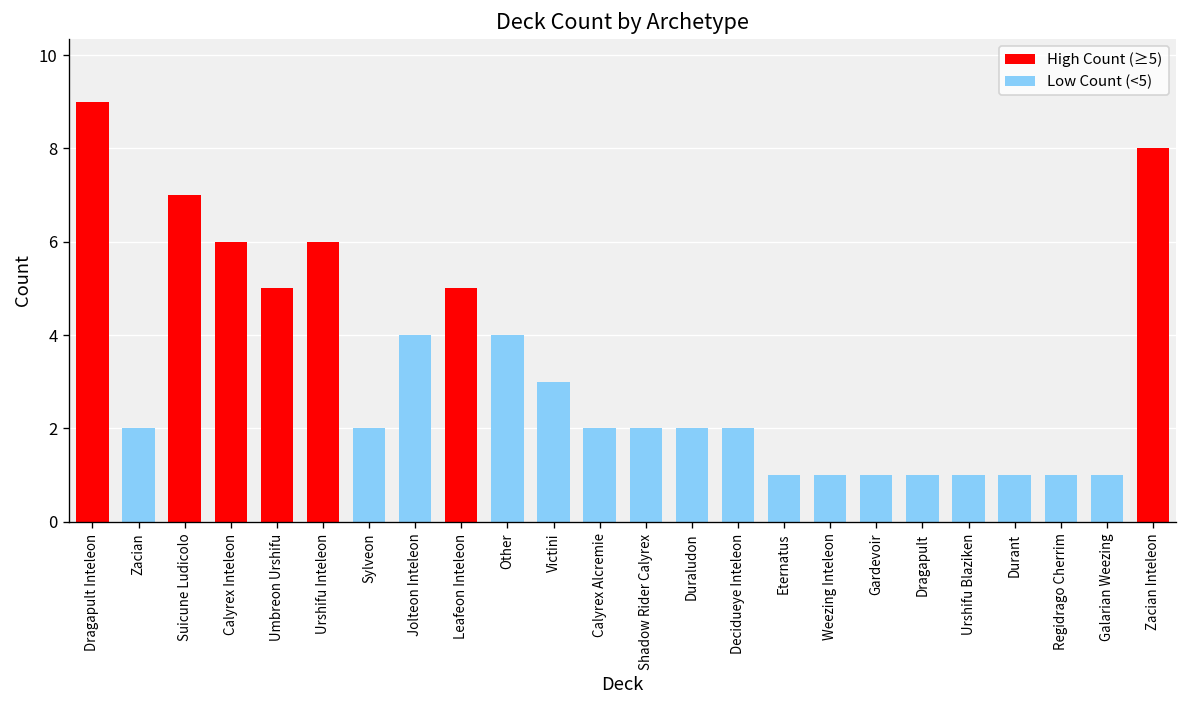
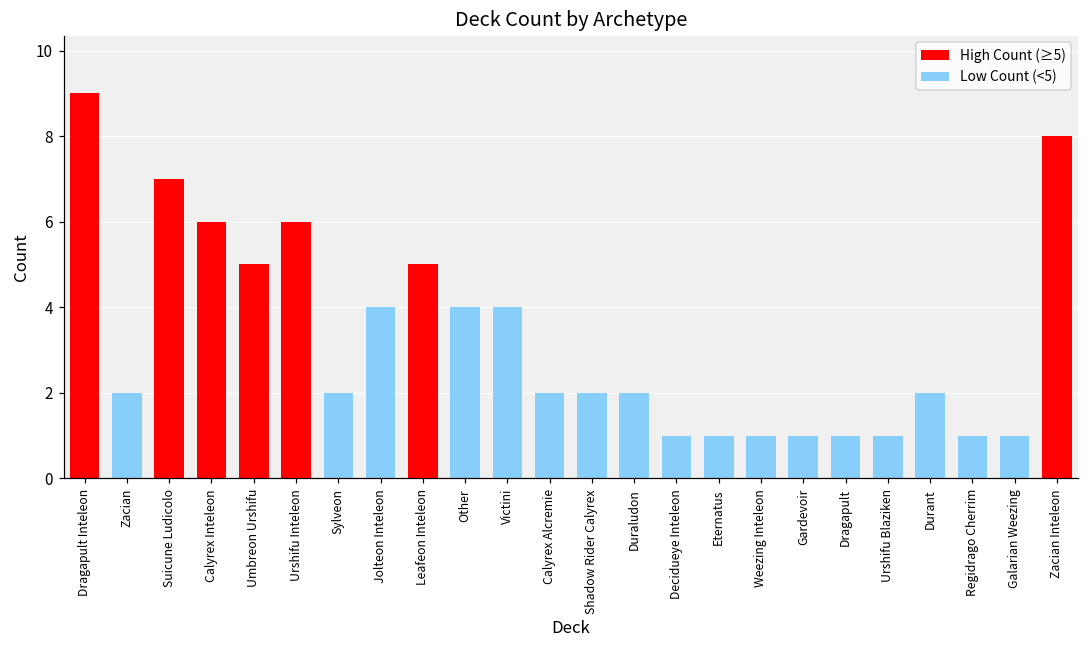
  {
    "Dragapult Inteleon": 9,
    "Zacian": 2,
    "Suicune Ludicolo": 7,
    "Calyrex Inteleon": 6,
    "Umbreon Urshifu": 5,
    "Urshifu Inteleon": 6,
    "Sylveon": 2,
    "Jolteon Inteleon": 4,
    "Leafeon Inteleon": 5,
    "Other": 4,
-   "Victini": 3,
+   "Victini": 4,
    "Calyrex Alcremie": 2,
    "Shadow Rider Calyrex": 2,
    "Duraludon": 2,
-   "Decidueye Inteleon": 2,
+   "Decidueye Inteleon": 1,
    "Eternatus": 1,
    "Weezing Inteleon": 1,
    "Gardevoir": 1,
    "Dragapult": 1,
    "Urshifu Blaziken": 1,
-   "Durant": 1,
+   "Durant": 2,
    "Regidrago Cherrim": 1,
    "Galarian Weezing": 1,
    "Zacian Inteleon": 8
  }
